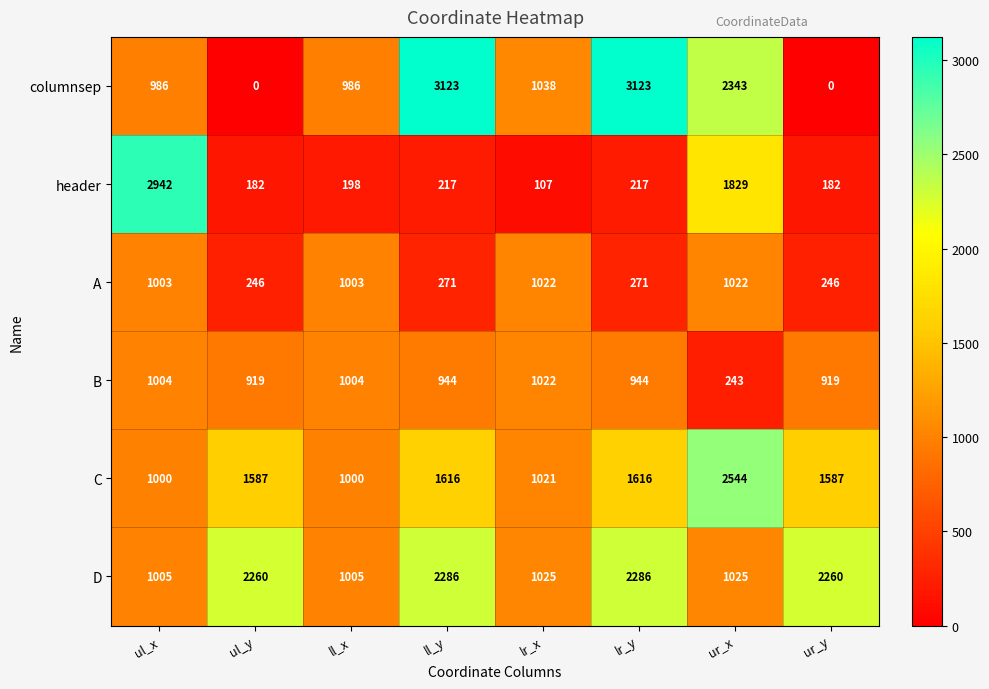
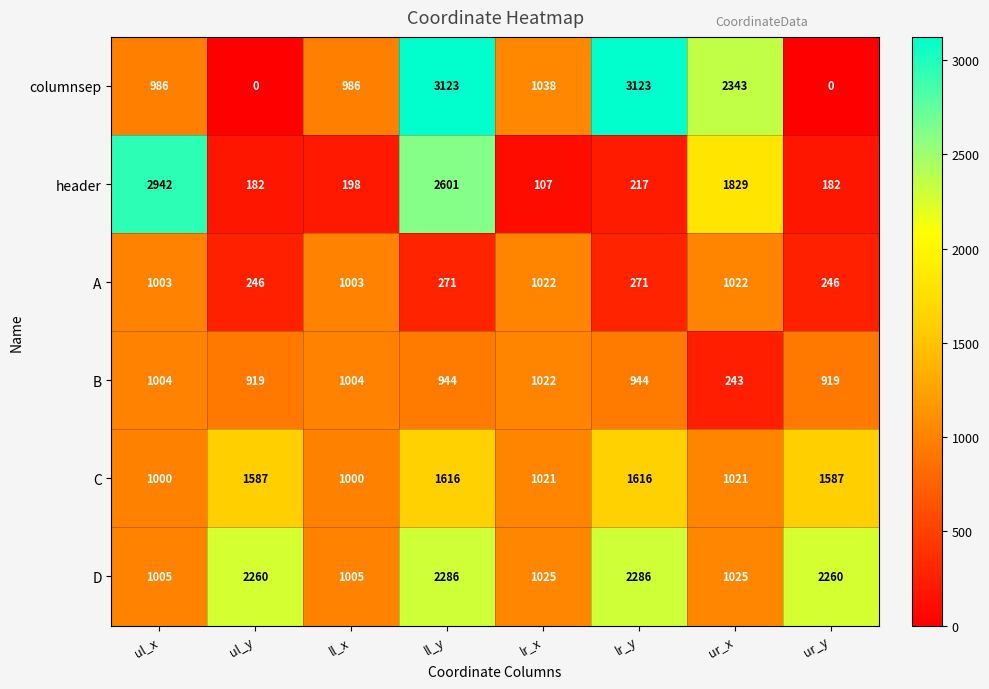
  {
    "columnsep": {
      "ul_x": 986,
      "ul_y": 0,
      "ll_x": 986,
      "ll_y": 3123,
      "lr_x": 1038,
      "lr_y": 3123,
      "ur_x": 2343,
      "ur_y": 0
    },
    "header": {
      "ul_x": 2942,
      "ul_y": 182,
      "ll_x": 198,
-     "ll_y": 217,
+     "ll_y": 2601,
      "lr_x": 107,
      "lr_y": 217,
      "ur_x": 1829,
      "ur_y": 182
    },
    "A": {
      "ul_x": 1003,
      "ul_y": 246,
      "ll_x": 1003,
      "ll_y": 271,
      "lr_x": 1022,
      "lr_y": 271,
      "ur_x": 1022,
      "ur_y": 246
    },
    "B": {
      "ul_x": 1004,
      "ul_y": 919,
      "ll_x": 1004,
      "ll_y": 944,
      "lr_x": 1022,
      "lr_y": 944,
      "ur_x": 243,
      "ur_y": 919
    },
    "C": {
      "ul_x": 1000,
      "ul_y": 1587,
      "ll_x": 1000,
      "ll_y": 1616,
      "lr_x": 1021,
      "lr_y": 1616,
-     "ur_x": 2544,
+     "ur_x": 1021,
      "ur_y": 1587
    },
    "D": {
      "ul_x": 1005,
      "ul_y": 2260,
      "ll_x": 1005,
      "ll_y": 2286,
      "lr_x": 1025,
      "lr_y": 2286,
      "ur_x": 1025,
      "ur_y": 2260
    }
  }
